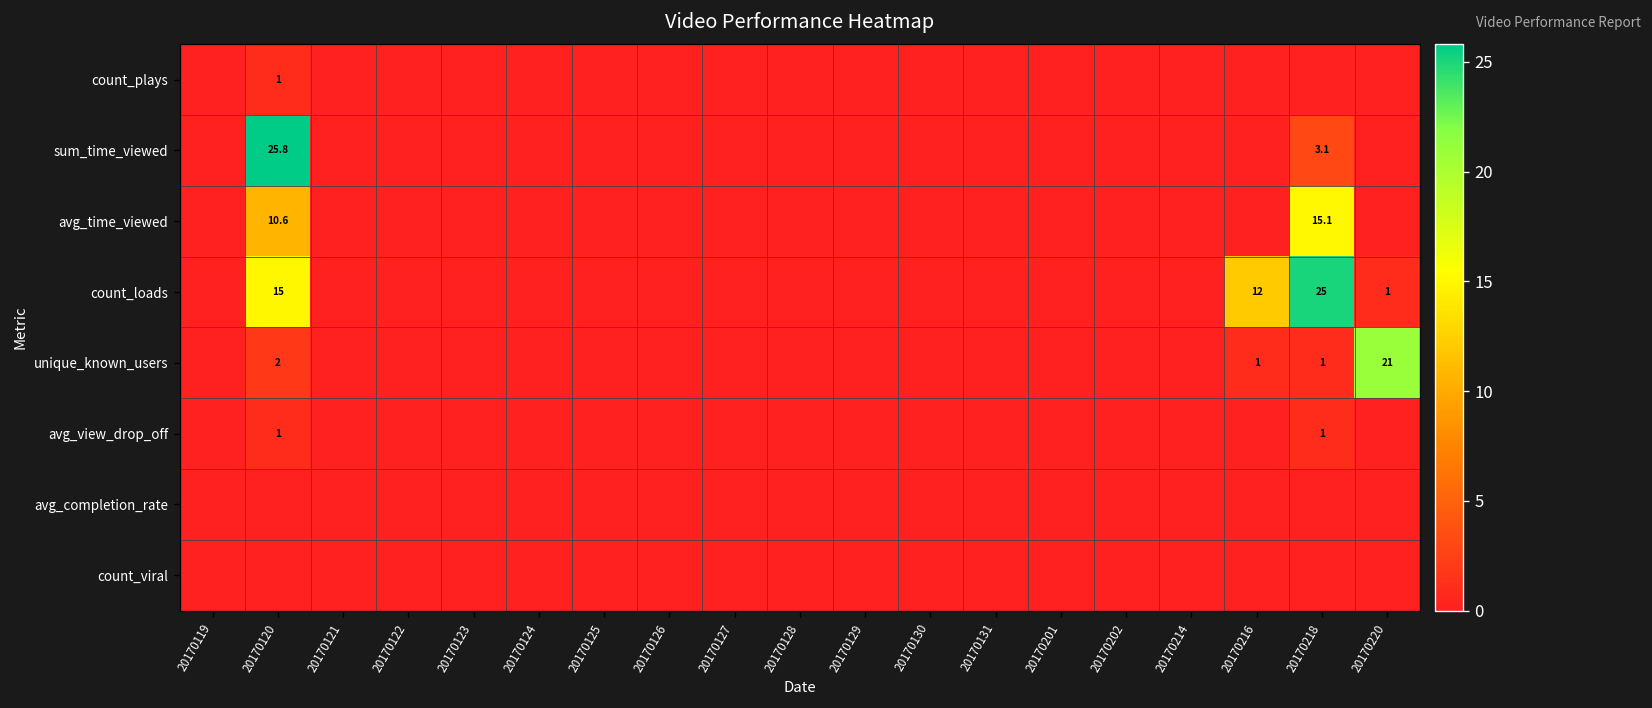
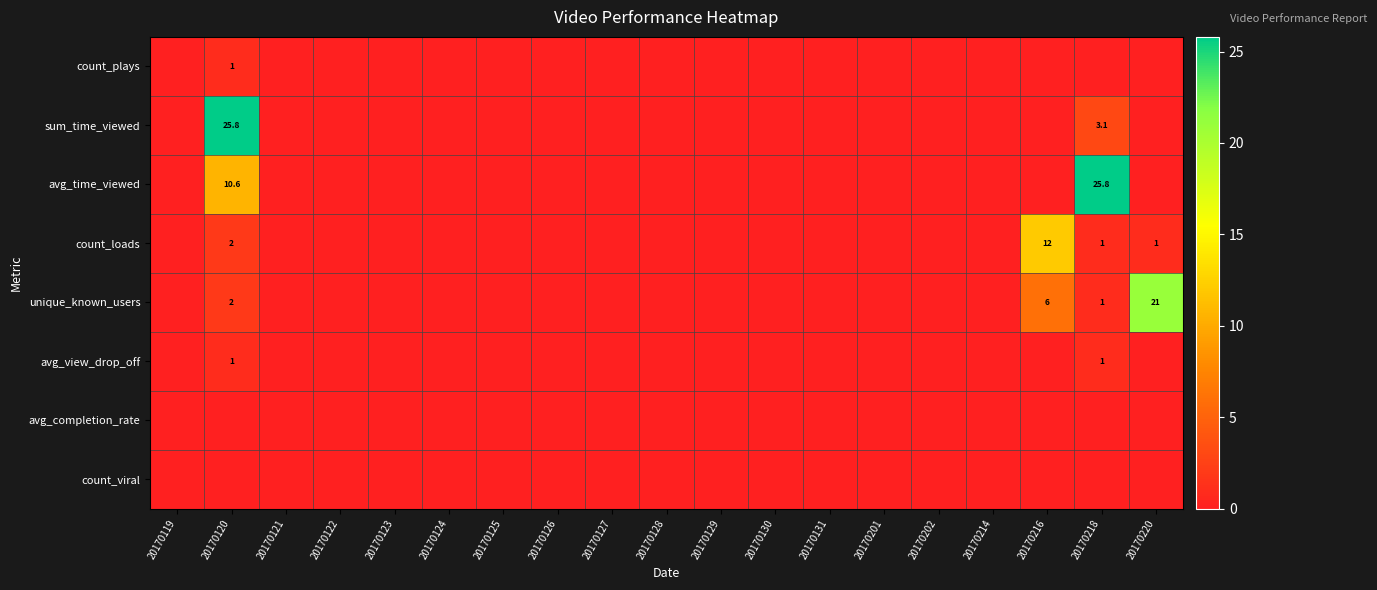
  {
    "count_plays": {
      "20170120": 1
    },
    "sum_time_viewed": {
      "20170120": 25.8,
      "20170218": 3.1
    },
    "avg_time_viewed": {
      "20170120": 10.6,
-     "20170218": 15.1
+     "20170218": 25.8
    },
    "count_loads": {
-     "20170120": 15,
+     "20170120": 2,
      "20170216": 12,
-     "20170218": 25,
+     "20170218": 1,
      "20170220": 1
    },
    "unique_known_users": {
      "20170120": 2,
-     "20170216": 1,
+     "20170216": 6,
      "20170218": 1,
      "20170220": 21
    },
    "avg_view_drop_off": {
      "20170120": 1,
      "20170218": 1
    }
  }
